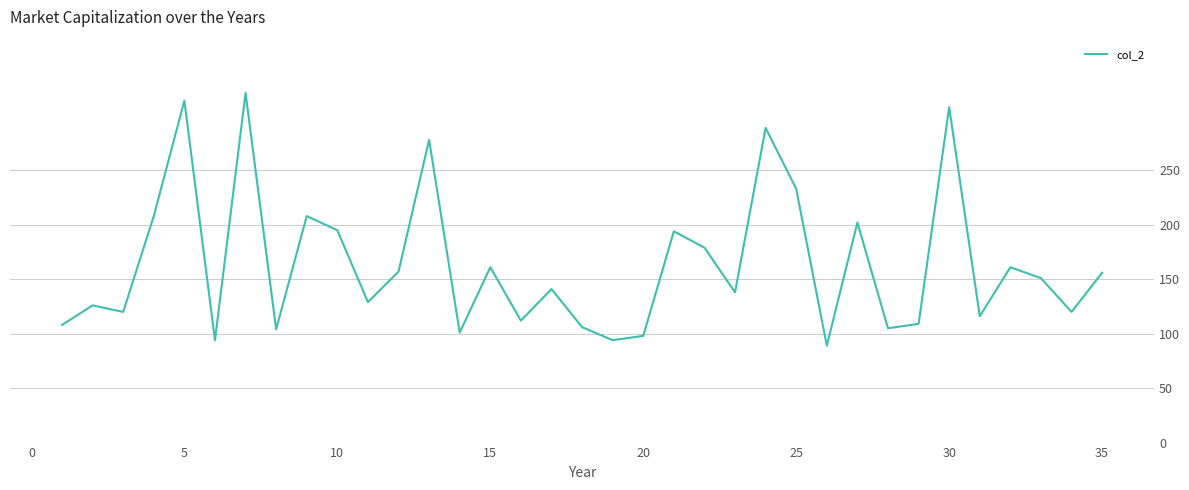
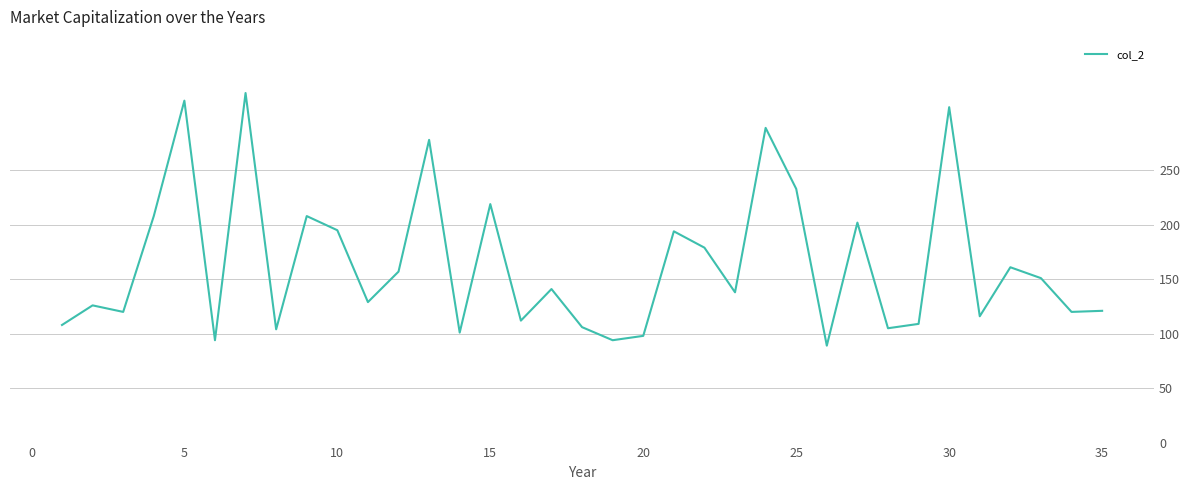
  {
    "5": 314,
    "10": 195,
-   "15": 161,
+   "15": 219,
    "20": 98,
    "25": 233,
    "30": 308,
-   "35": 156
+   "35": 121
  }
